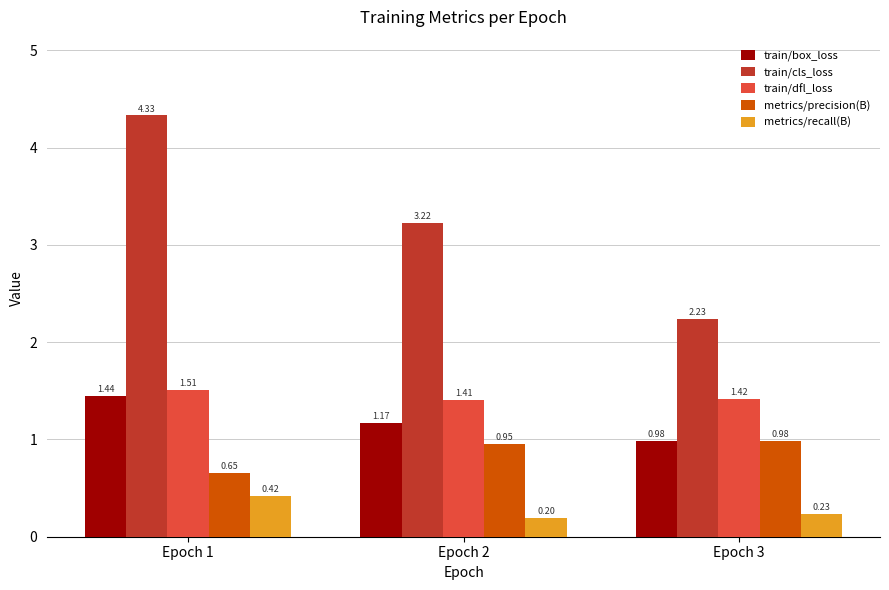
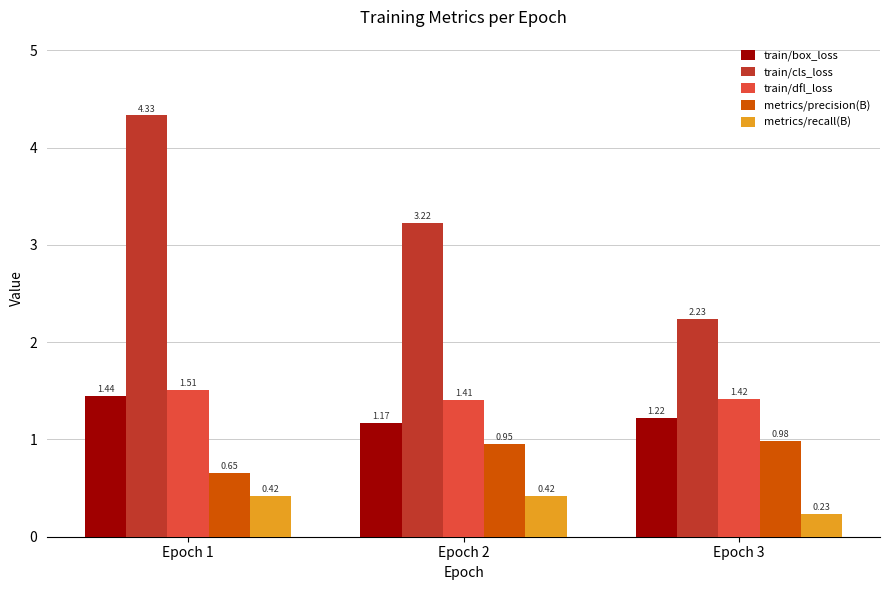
  {
    "train/box_loss": {
      "Epoch 1": 1.44,
      "Epoch 2": 1.17,
-     "Epoch 3": 0.98
+     "Epoch 3": 1.22
    },
    "metrics/recall(B)": {
      "Epoch 1": 0.42,
-     "Epoch 2": 0.20,
+     "Epoch 2": 0.42,
      "Epoch 3": 0.23
    }
  }
